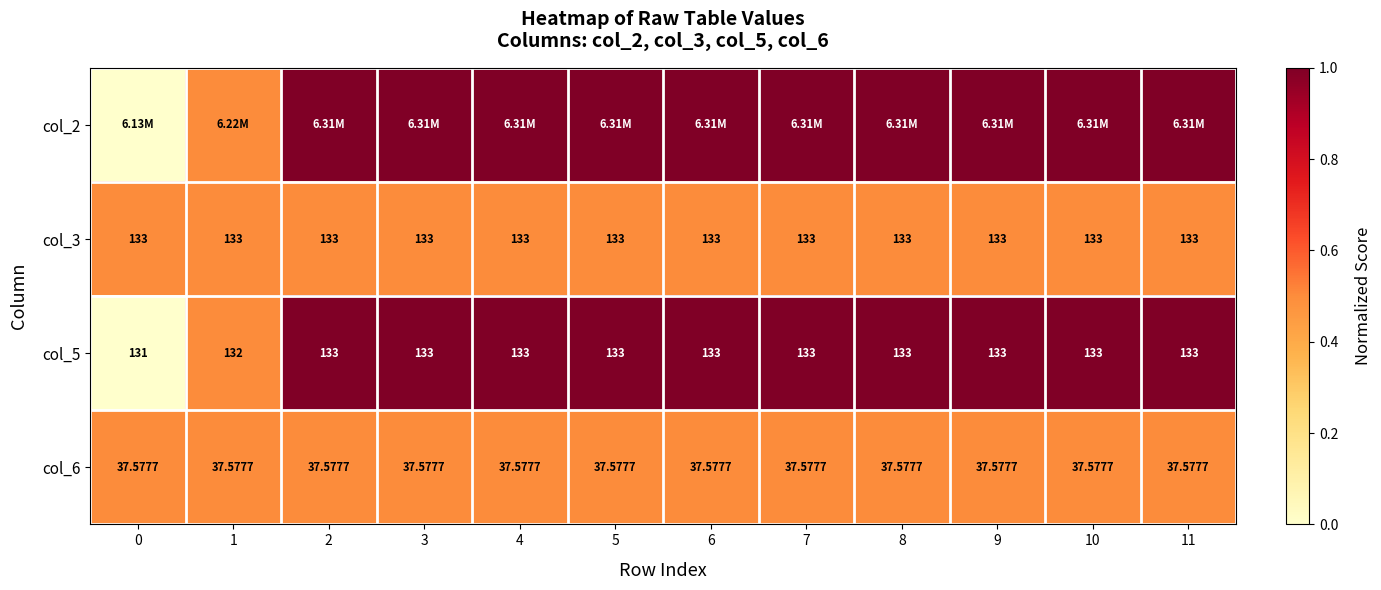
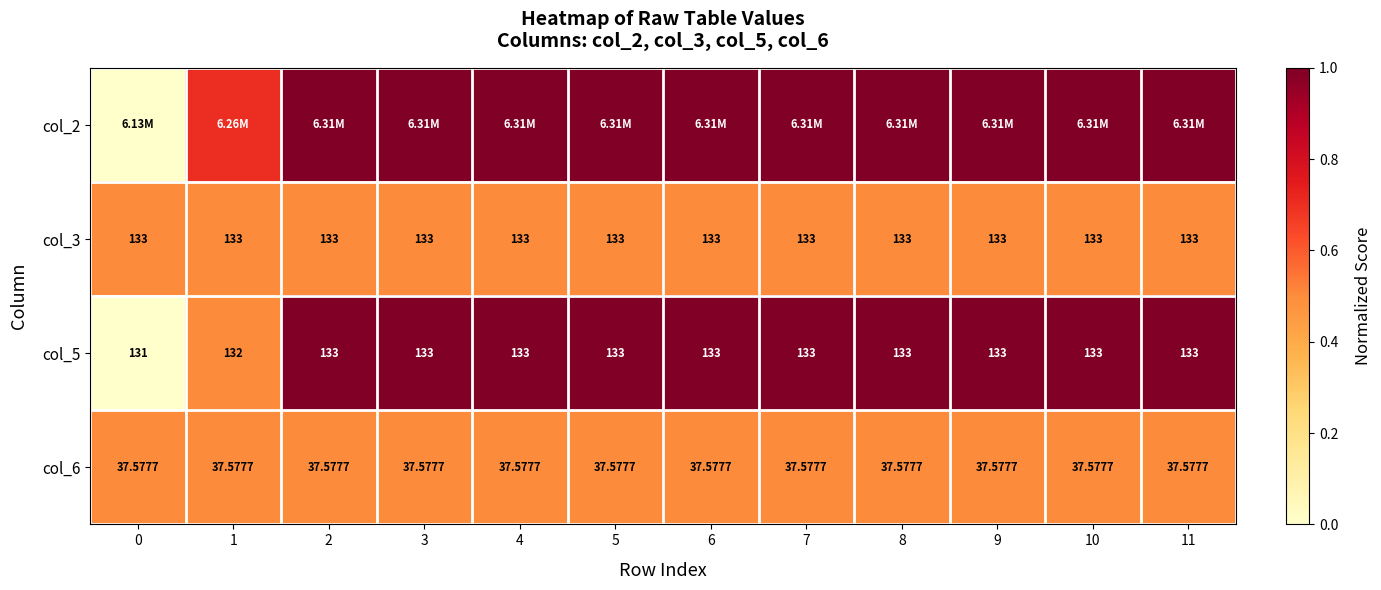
  {
    "col_2": {
      "0": "6.13M",
-     "1": "6.22M",
+     "1": "6.26M",
      "2": "6.31M",
      "3": "6.31M",
      "4": "6.31M",
      "5": "6.31M",
      "6": "6.31M",
      "7": "6.31M",
      "8": "6.31M",
      "9": "6.31M",
      "10": "6.31M",
      "11": "6.31M"
    },
    "col_3": {
      "0": "133",
      "1": "133",
      "2": "133",
      "3": "133",
      "4": "133",
      "5": "133",
      "6": "133",
      "7": "133",
      "8": "133",
      "9": "133",
      "10": "133",
      "11": "133"
    },
    "col_5": {
      "0": "131",
      "1": "132",
      "2": "133",
      "3": "133",
      "4": "133",
      "5": "133",
      "6": "133",
      "7": "133",
      "8": "133",
      "9": "133",
      "10": "133",
      "11": "133"
    },
    "col_6": {
      "0": "37.5777",
      "1": "37.5777",
      "2": "37.5777",
      "3": "37.5777",
      "4": "37.5777",
      "5": "37.5777",
      "6": "37.5777",
      "7": "37.5777",
      "8": "37.5777",
      "9": "37.5777",
      "10": "37.5777",
      "11": "37.5777"
    }
  }
